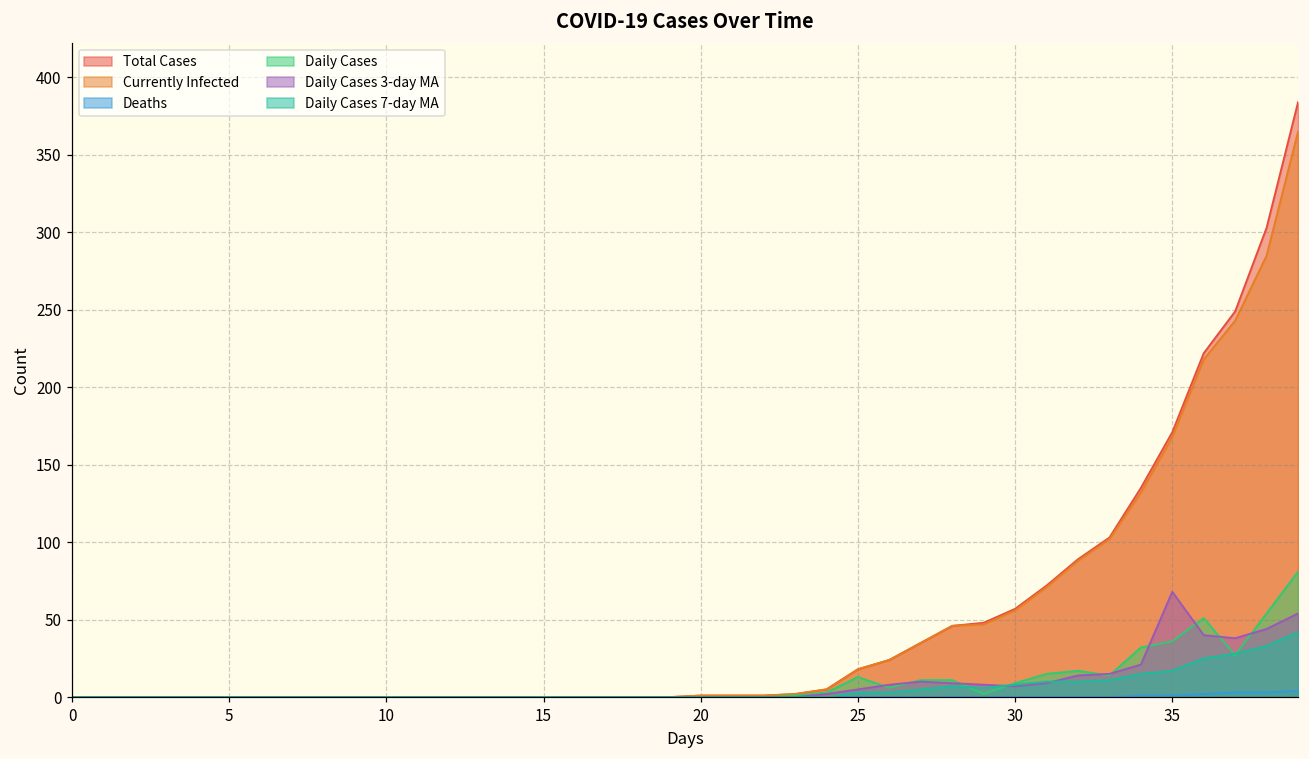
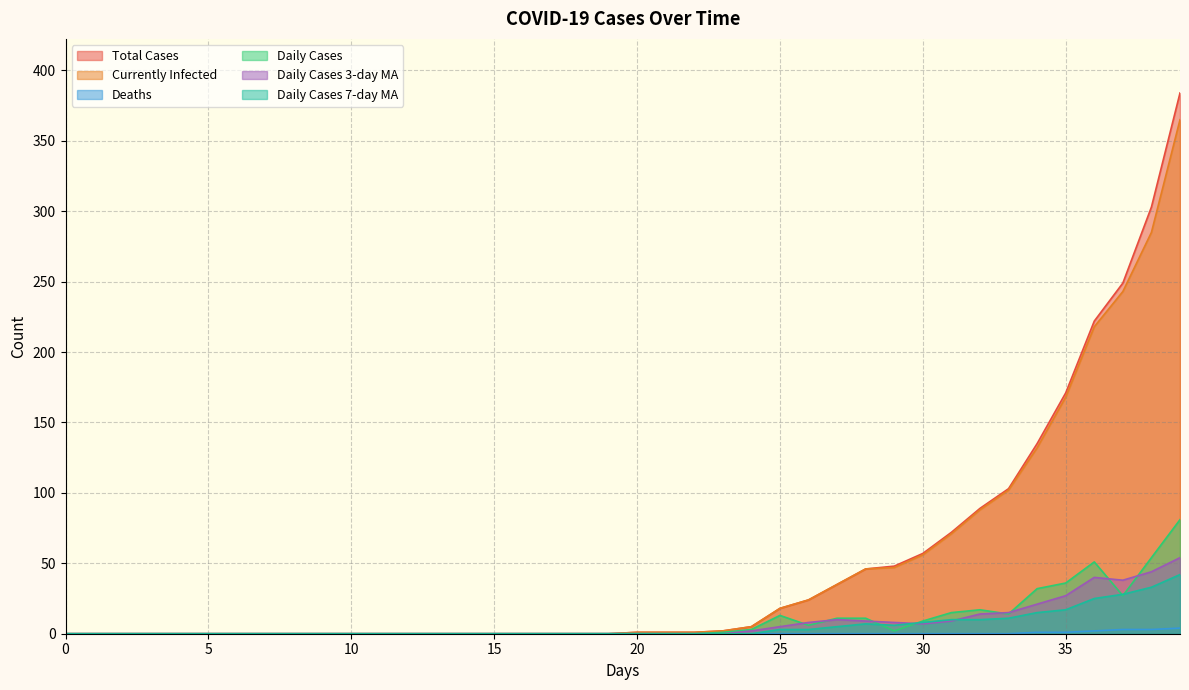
  {
    "Daily Cases 3-day MA": {
      "25": 5,
-     "35": 68
+     "35": 27
    }
  }
